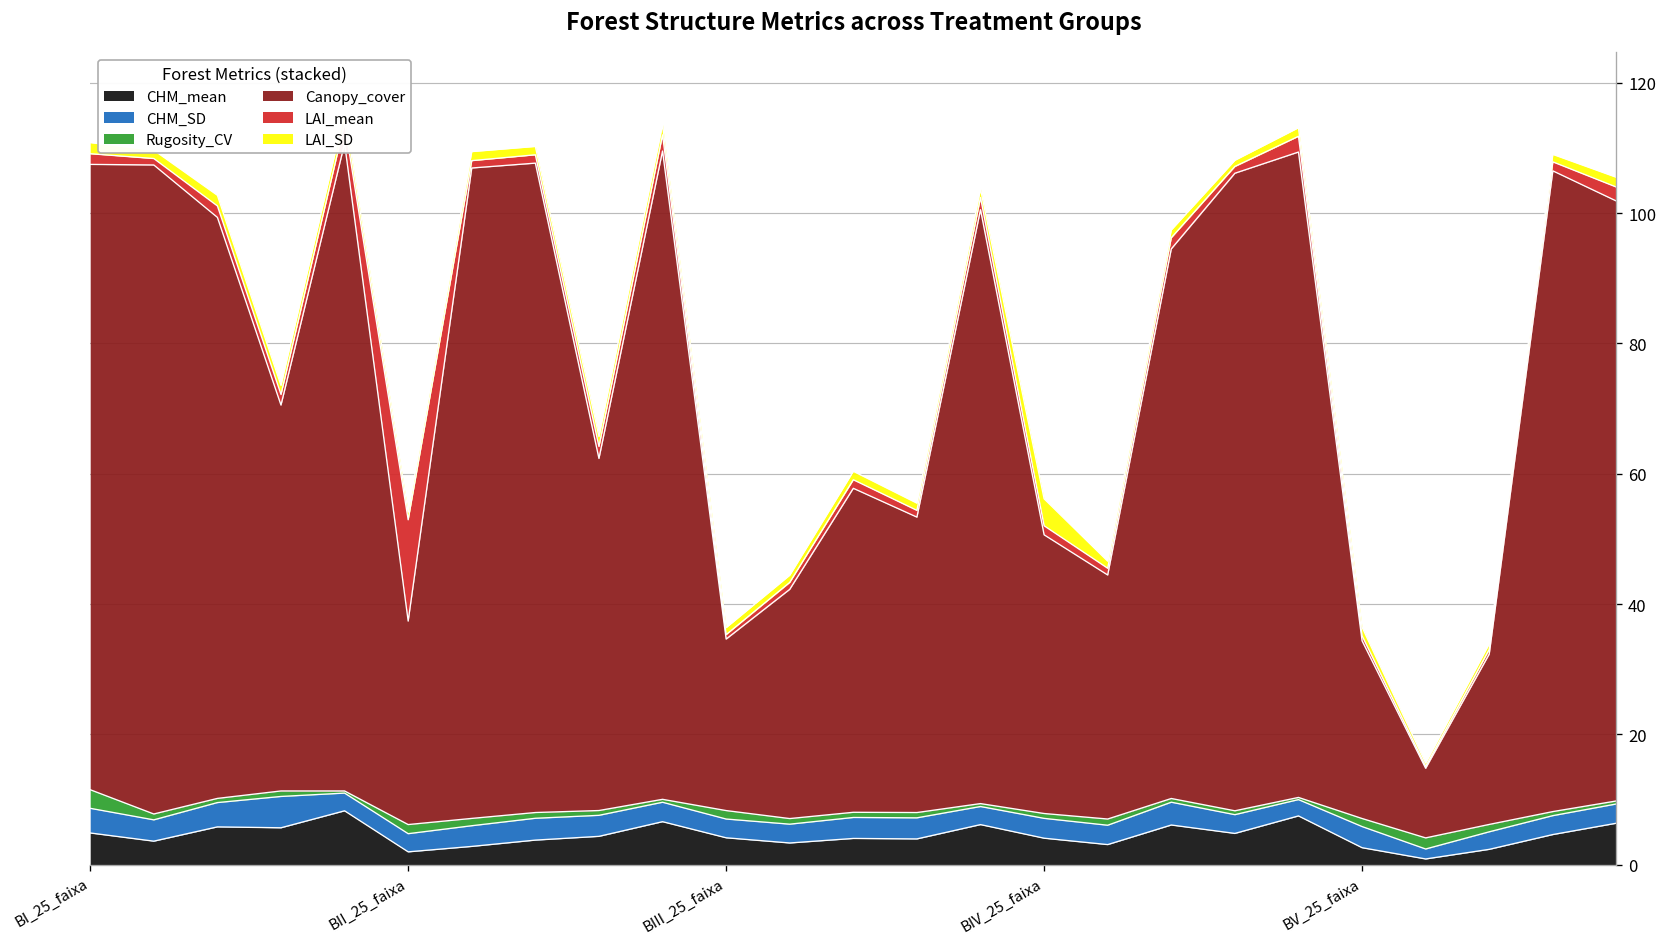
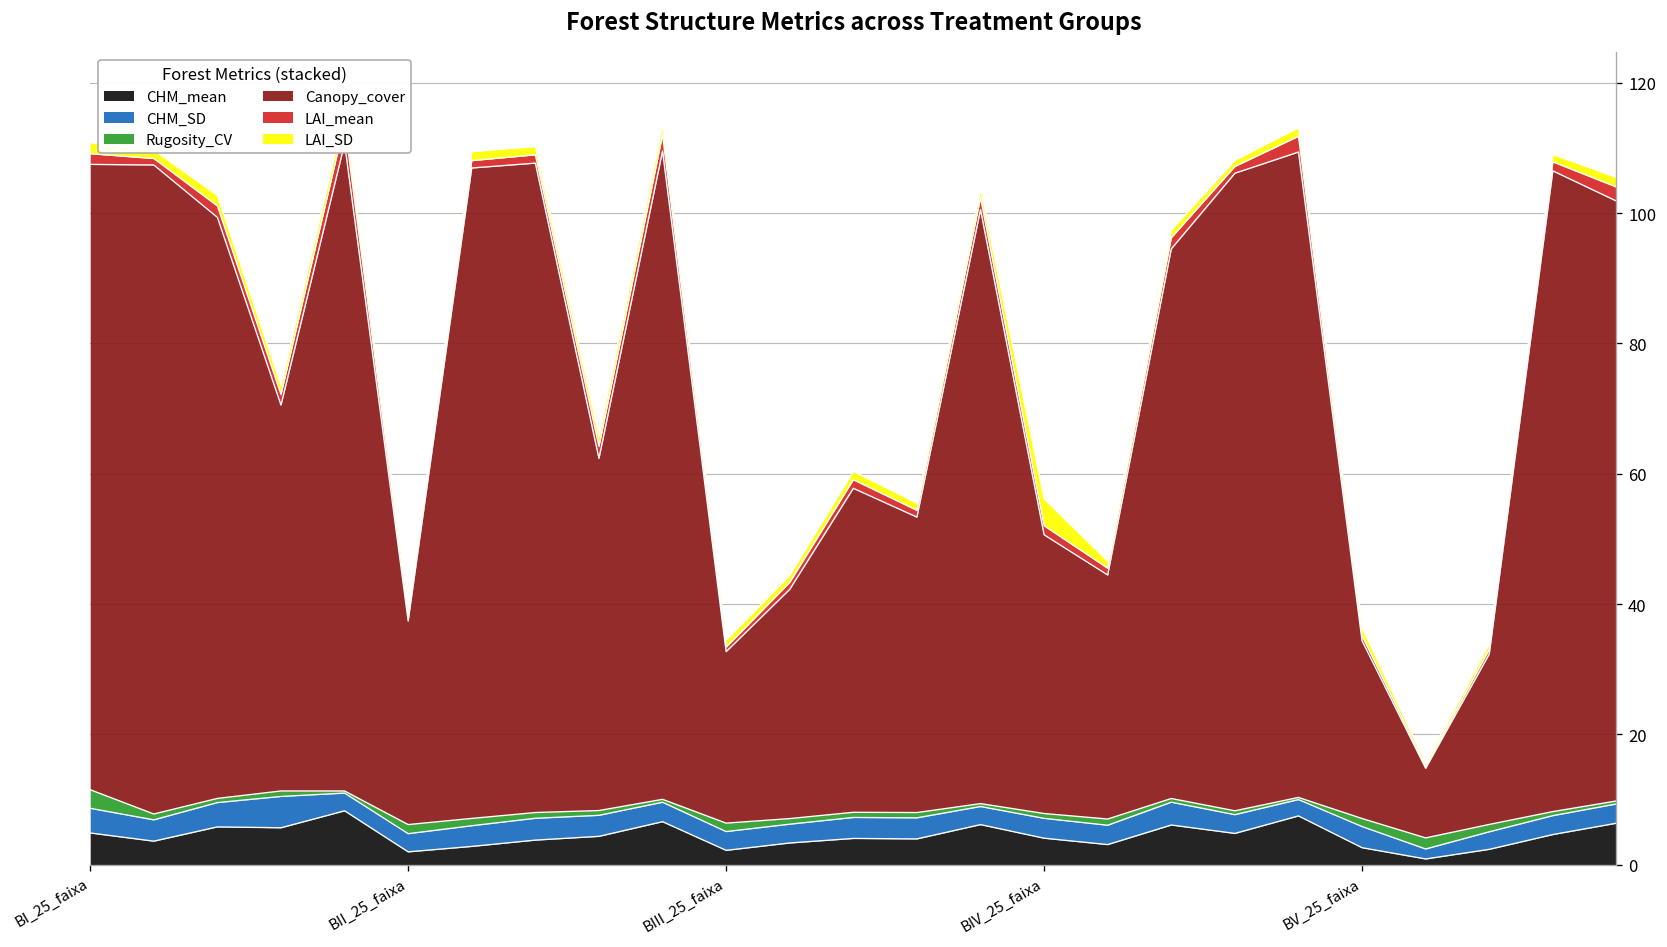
  {
    "CHM_mean": {
      "BI_25_faixa": 5,
      "BII_25_faixa": 2,
-     "BIII_25_faixa": 4,
+     "BIII_25_faixa": 2,
      "BIV_25_faixa": 4,
      "BV_25_faixa": 3
    },
    "CHM_SD": {
      "BI_25_faixa": 4,
      "BII_25_faixa": 3,
      "BIII_25_faixa": 3,
      "BIV_25_faixa": 3,
      "BV_25_faixa": 3
    },
    "Rugosity_CV": {
      "BI_25_faixa": 3,
      "BII_25_faixa": 1,
      "BIII_25_faixa": 1,
      "BIV_25_faixa": 1,
      "BV_25_faixa": 1
    },
    "Canopy_cover": {
      "BI_25_faixa": 96,
      "BII_25_faixa": 31,
      "BIII_25_faixa": 26,
      "BIV_25_faixa": 43,
      "BV_25_faixa": 27
    },
    "LAI_mean": {
      "BI_25_faixa": 2,
-     "BII_25_faixa": 16,
+     "BII_25_faixa": 1,
      "BIII_25_faixa": 1,
      "BIV_25_faixa": 1,
      "BV_25_faixa": 1
    },
    "LAI_SD": {
      "BI_25_faixa": 2,
      "BII_25_faixa": 1,
      "BIII_25_faixa": 1,
      "BIV_25_faixa": 4,
      "BV_25_faixa": 1
    }
  }
